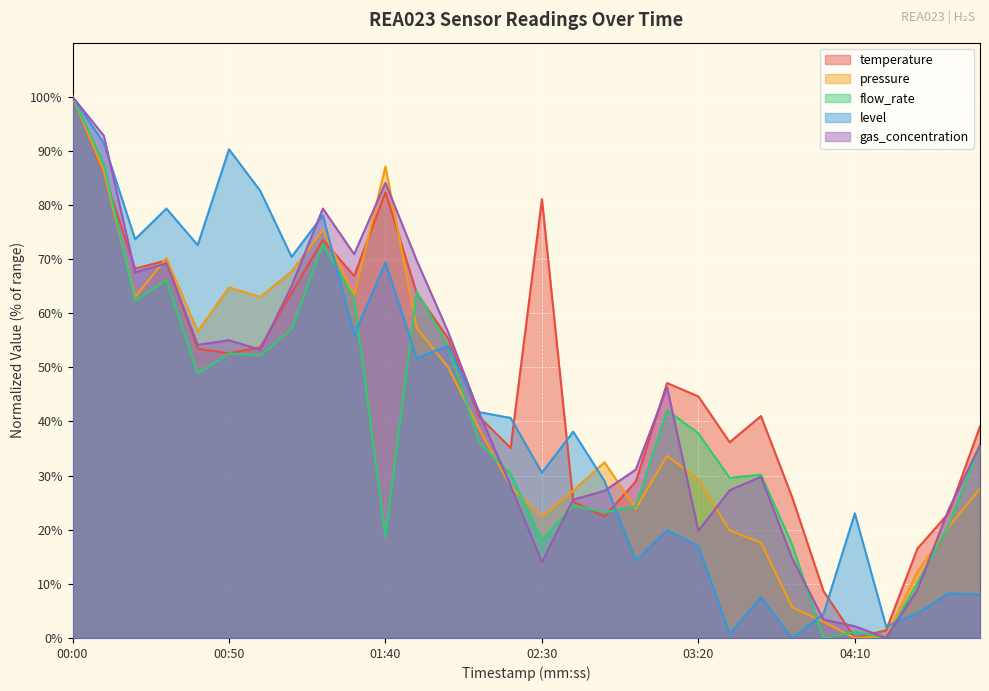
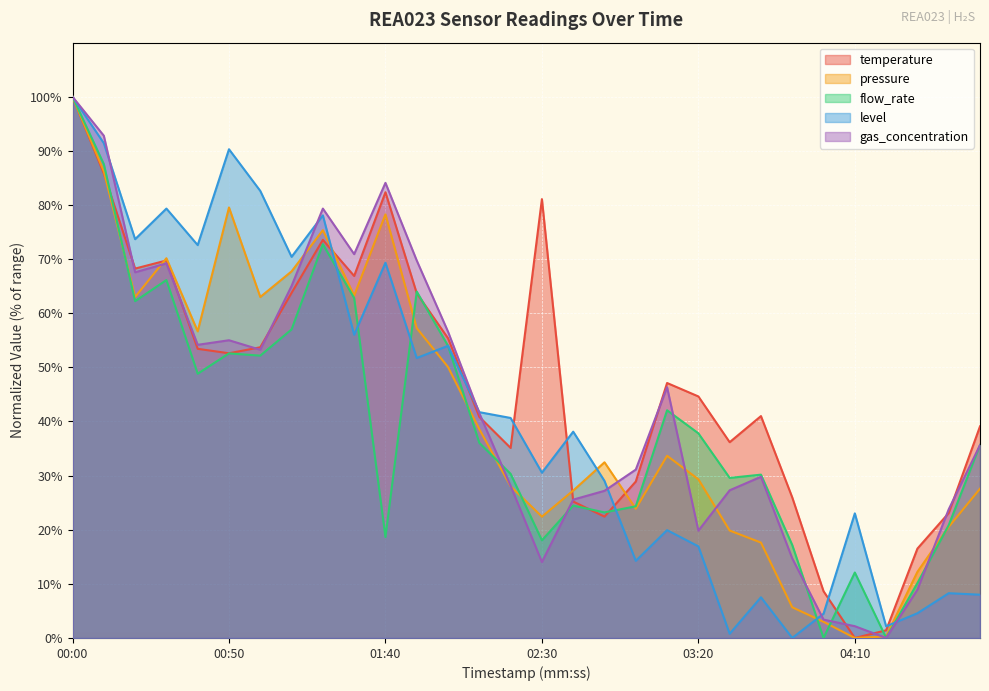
  {
    "temperature": {
      "01:40": "82%",
      "02:30": "81%",
      "03:20": "45%"
    },
    "pressure": {
-     "00:50": "65%",
-     "01:40": "87%",
+     "00:50": "80%",
+     "01:40": "78%",
      "02:30": "22%",
      "03:20": "29%"
    },
    "flow_rate": {
      "01:40": "19%",
      "02:30": "18%",
      "03:20": "38%",
-     "04:10": "1%"
+     "04:10": "12%"
    },
    "level": {
      "00:50": "90%",
      "01:40": "69%",
      "02:30": "31%",
      "03:20": "17%",
      "04:10": "23%"
    },
    "gas_concentration": {
      "00:50": "55%",
      "01:40": "84%",
      "02:30": "14%",
      "03:20": "20%",
      "04:10": "2%"
    }
  }
